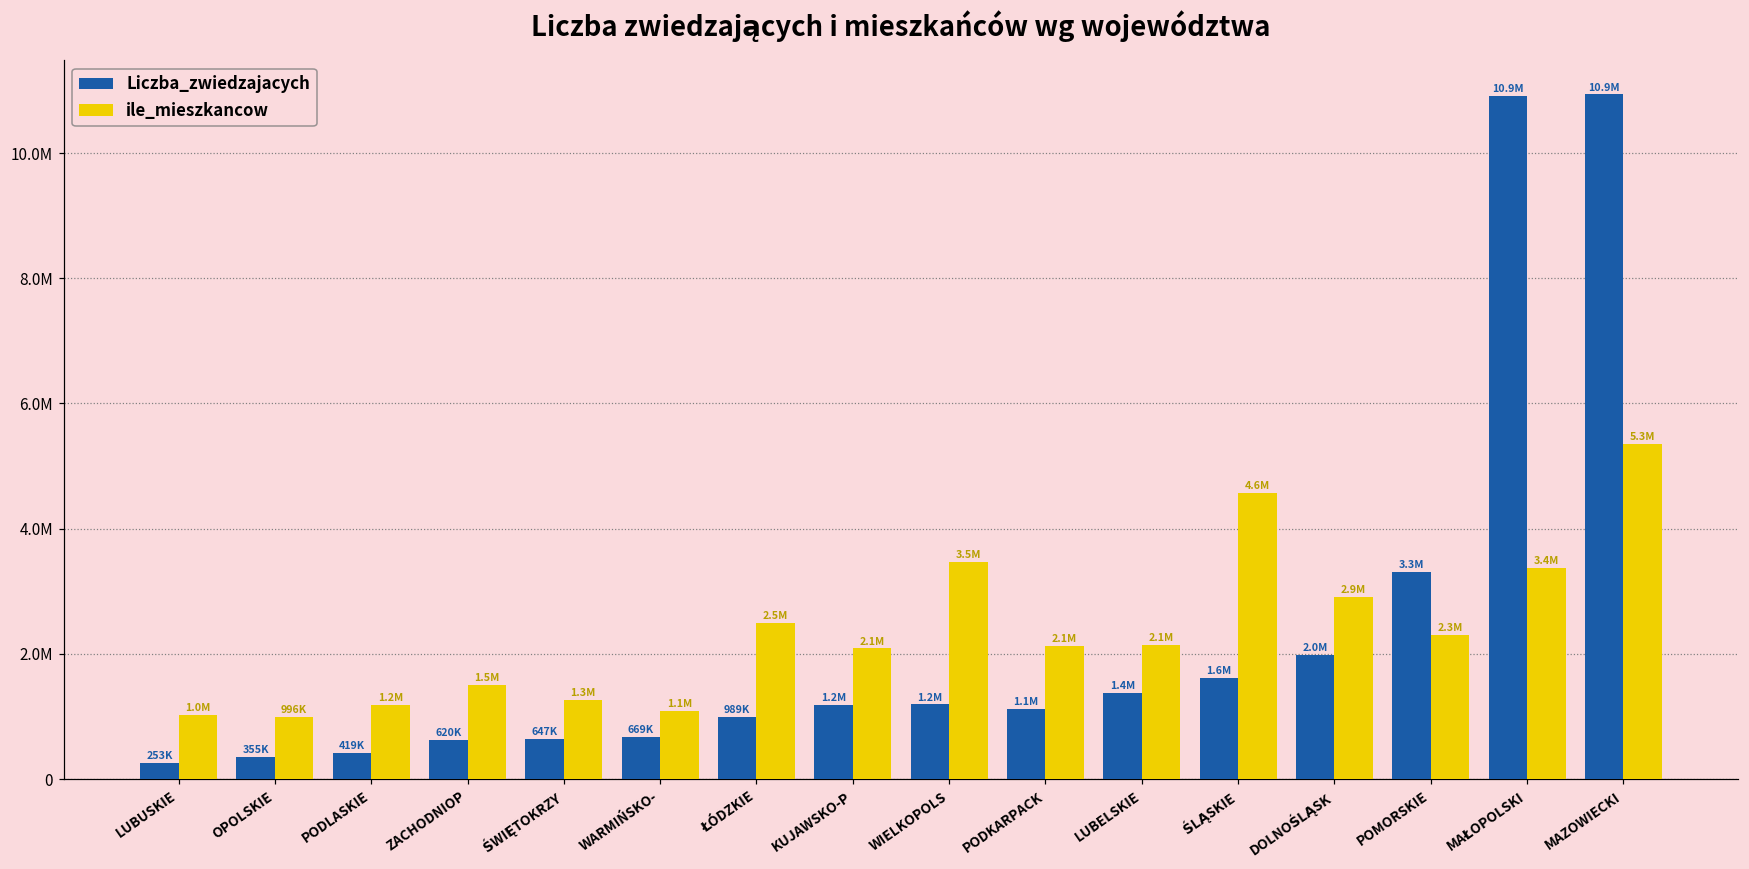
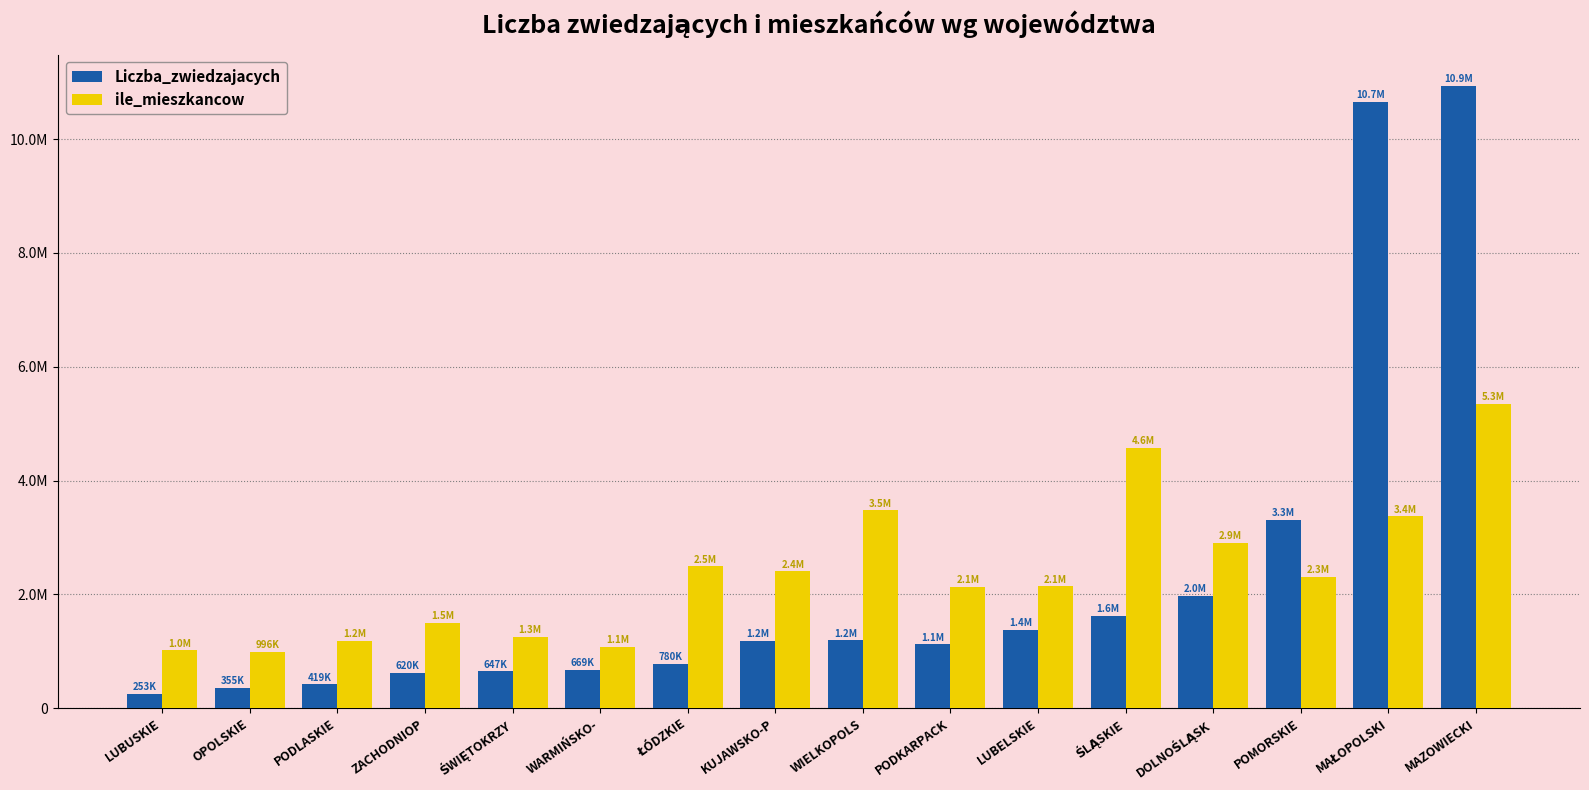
  {
    "Liczba_zwiedzajacych": {
      "LUBUSKIE": "253K",
      "OPOLSKIE": "355K",
      "PODLASKIE": "419K",
      "ZACHODNIOP": "620K",
      "ŚWIĘTOKRZY": "647K",
      "WARMIŃSKO-": "669K",
-     "ŁÓDZKIE": "989K",
+     "ŁÓDZKIE": "780K",
      "KUJAWSKO-P": "1.2M",
      "WIELKOPOLS": "1.2M",
      "PODKARPACK": "1.1M",
      "LUBELSKIE": "1.4M",
      "ŚLĄSKIE": "1.6M",
      "DOLNOŚLĄSK": "2.0M",
      "POMORSKIE": "3.3M",
-     "MAŁOPOLSKI": "10.9M",
+     "MAŁOPOLSKI": "10.7M",
      "MAZOWIECKI": "10.9M"
    },
    "ile_mieszkancow": {
      "LUBUSKIE": "1.0M",
      "OPOLSKIE": "996K",
      "PODLASKIE": "1.2M",
      "ZACHODNIOP": "1.5M",
      "ŚWIĘTOKRZY": "1.3M",
      "WARMIŃSKO-": "1.1M",
      "ŁÓDZKIE": "2.5M",
-     "KUJAWSKO-P": "2.1M",
+     "KUJAWSKO-P": "2.4M",
      "WIELKOPOLS": "3.5M",
      "PODKARPACK": "2.1M",
      "LUBELSKIE": "2.1M",
      "ŚLĄSKIE": "4.6M",
      "DOLNOŚLĄSK": "2.9M",
      "POMORSKIE": "2.3M",
      "MAŁOPOLSKI": "3.4M",
      "MAZOWIECKI": "5.3M"
    }
  }
